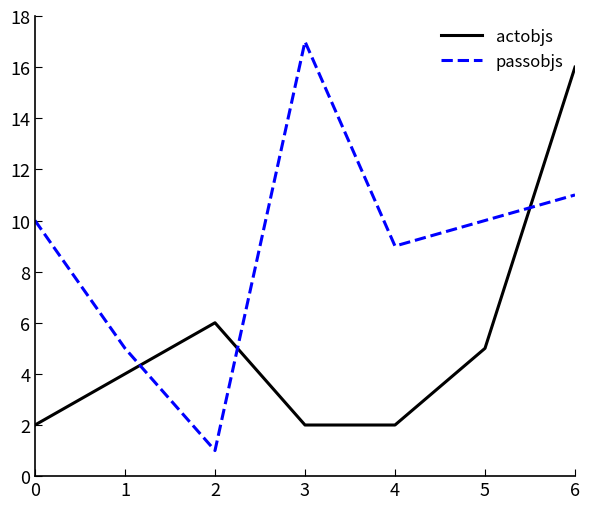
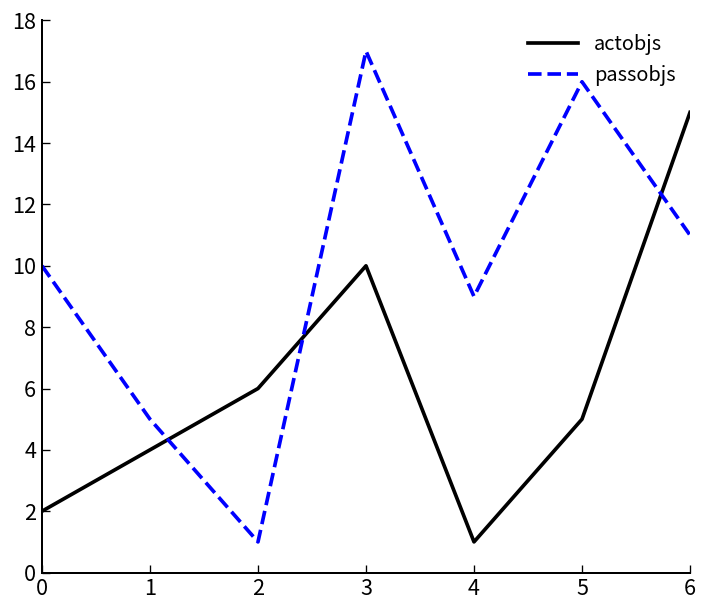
  {
    "actobjs": {
      "0": 2,
      "1": 4,
      "2": 6,
-     "3": 2,
-     "4": 2,
+     "3": 10,
+     "4": 1,
      "5": 5,
-     "6": 16
+     "6": 15
    },
    "passobjs": {
      "0": 10,
      "1": 5,
      "2": 1,
      "3": 17,
      "4": 9,
-     "5": 10,
+     "5": 16,
      "6": 11
    }
  }
